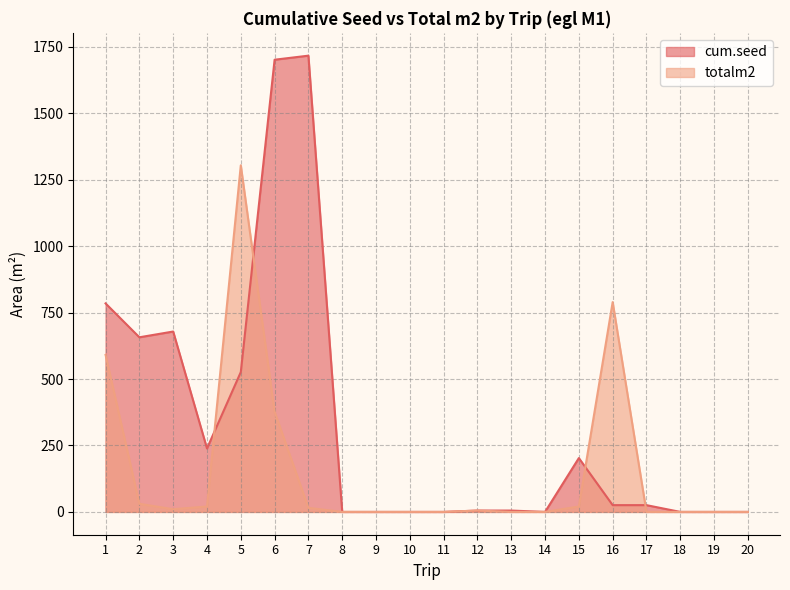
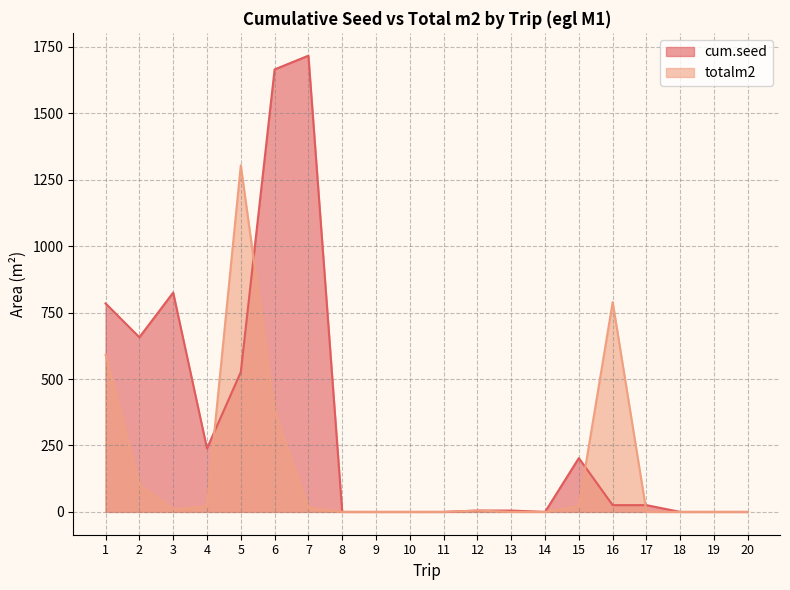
  {
    "cum.seed": {
      "1": 780,
      "2": 660,
-     "3": 680,
+     "3": 830,
      "4": 240,
      "5": 530,
-     "6": 1700,
+     "6": 1660,
      "7": 1720,
      "15": 200,
      "16": 30,
      "17": 30
    },
    "totalm2": {
      "1": 590,
-     "2": 30,
+     "2": 100,
      "3": 10,
      "4": 20,
      "5": 1300,
      "6": 380,
      "7": 20,
      "15": 20,
      "16": 790,
      "17": 0
    }
  }
